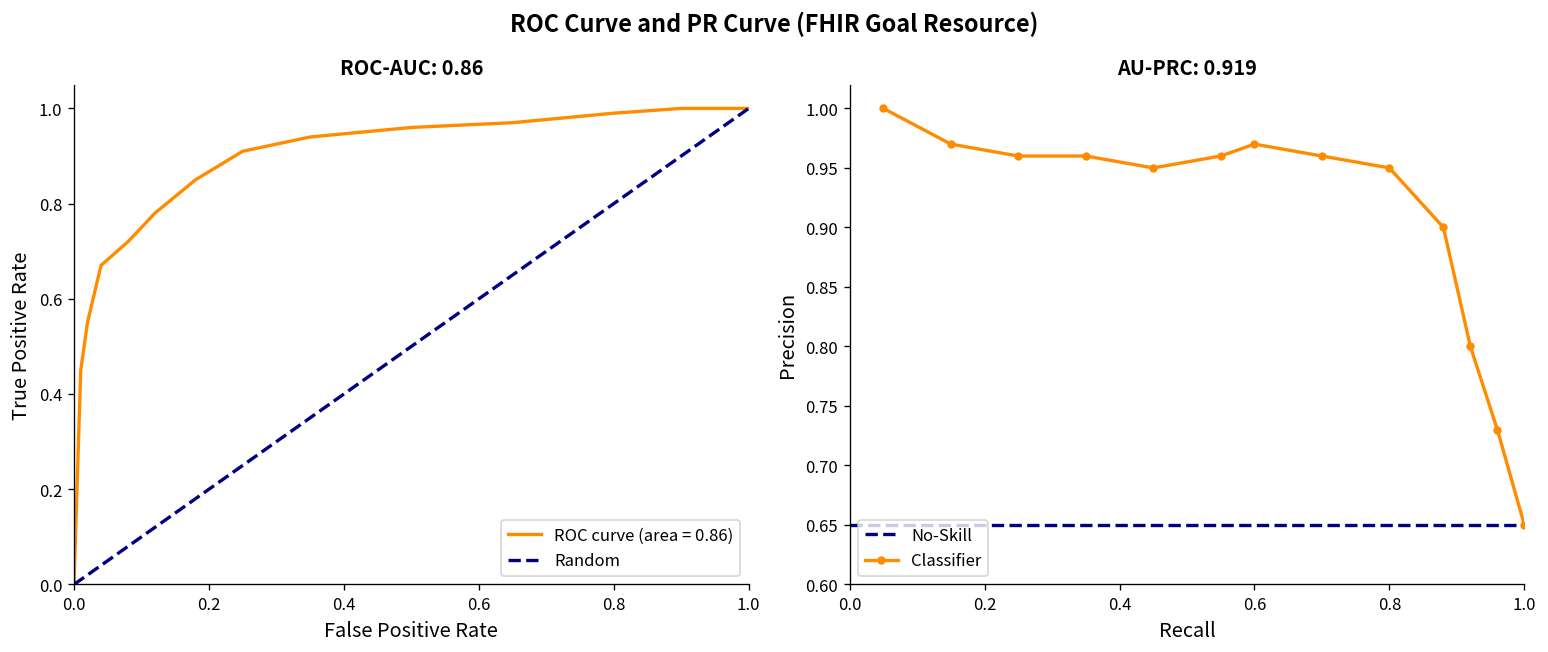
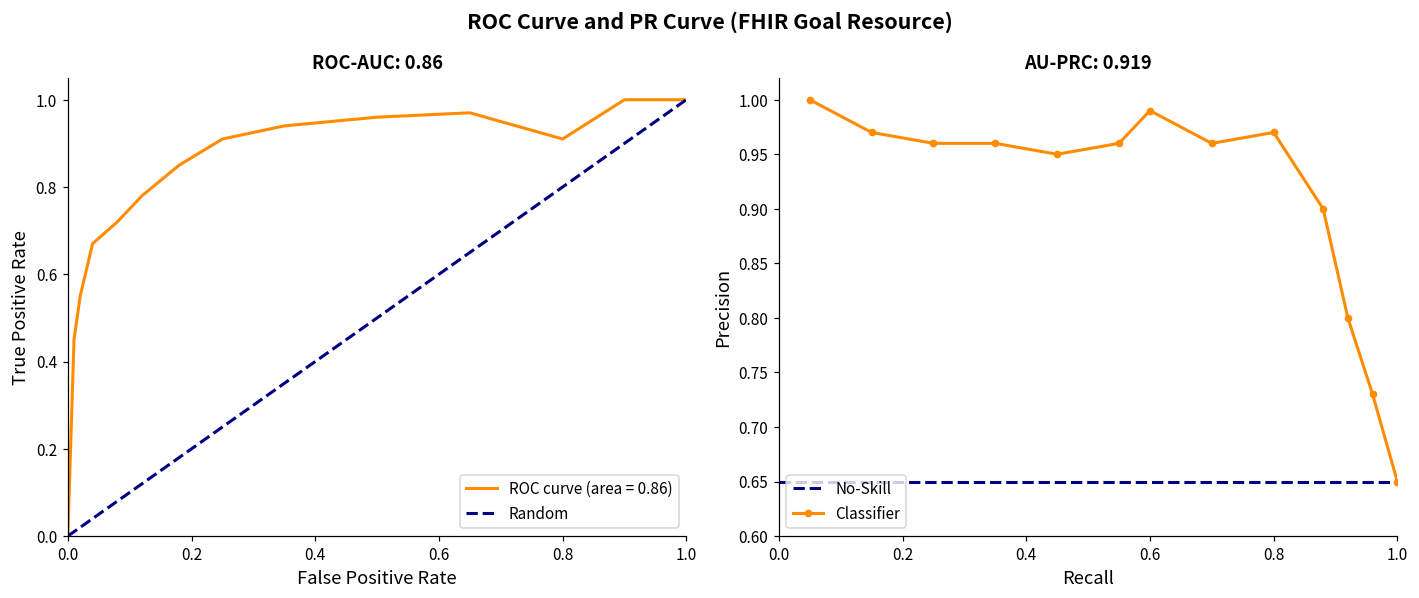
  {
    "ROC-AUC: 0.86": {
      "ROC curve (area = 0.86)": {
-       "0.8": 0.99
+       "0.8": 0.91
      }
    },
    "AU-PRC: 0.919": {
      "No-Skill": {
        "0.0": 0.65
      },
      "Classifier": {
-       "0.6": 0.97,
-       "0.8": 0.95
+       "0.6": 0.99,
+       "0.8": 0.97
      }
    }
  }
